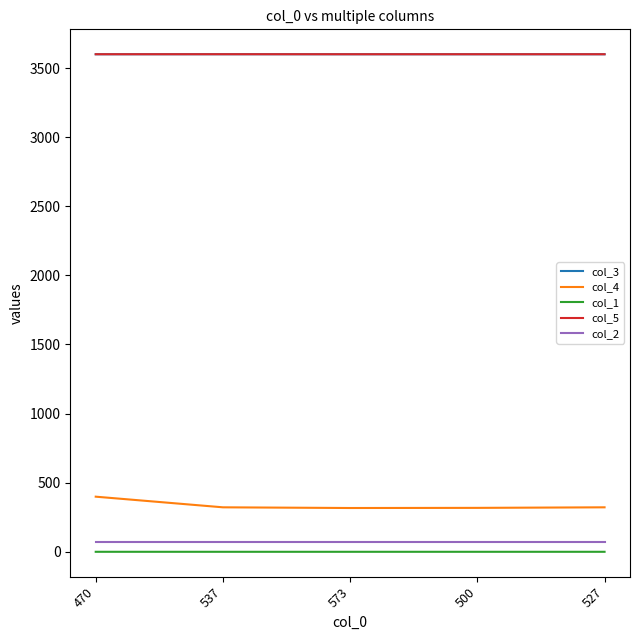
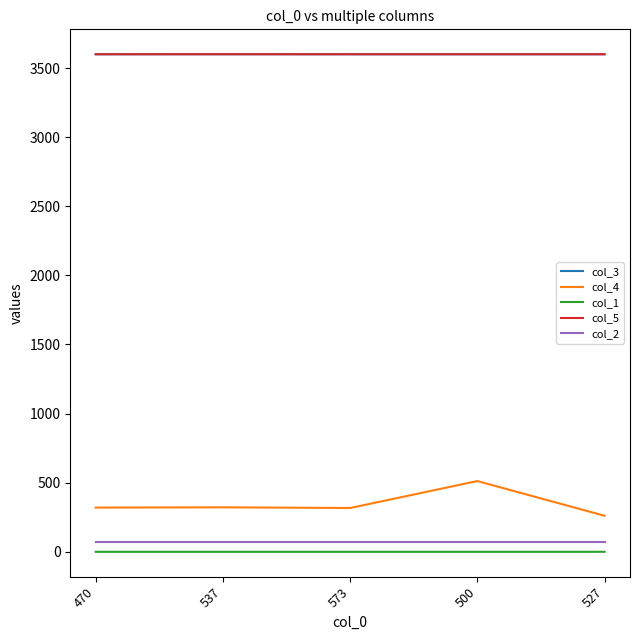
  {
    "col_5": {
      "470": 3600,
      "537": 3600,
      "573": 3600,
      "500": 3600,
      "527": 3600
    },
    "col_4": {
-     "470": 400,
+     "470": 320,
      "537": 320,
      "573": 320,
-     "500": 320,
-     "527": 320
+     "500": 510,
+     "527": 260
    },
    "col_1": {
      "470": 0,
      "537": 0,
      "573": 0,
      "500": 0,
      "527": 0
    },
    "col_2": {
      "470": 70,
      "537": 70,
      "573": 70,
      "500": 70,
      "527": 70
    }
  }
